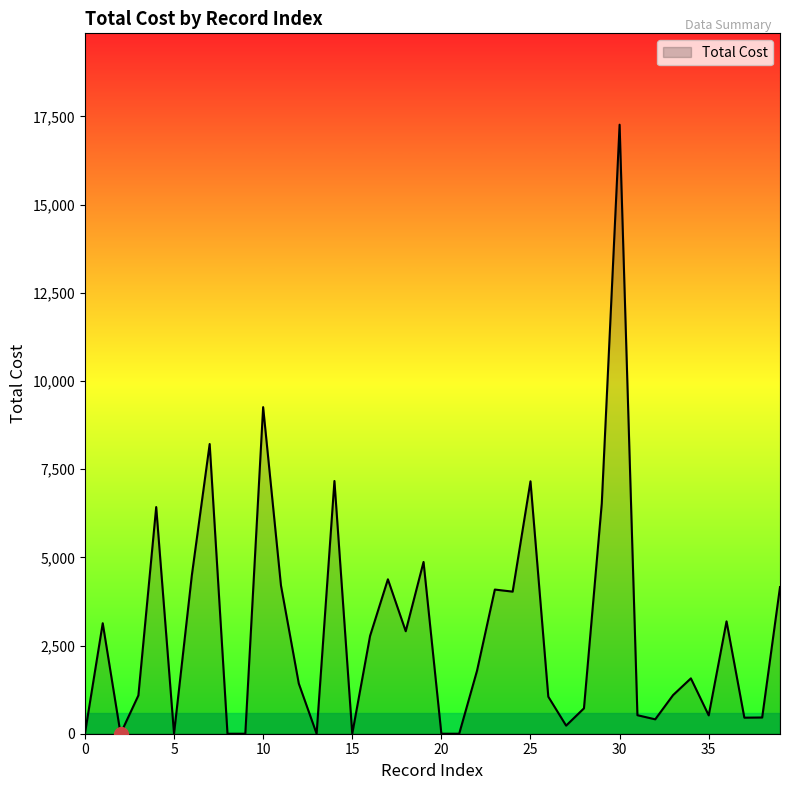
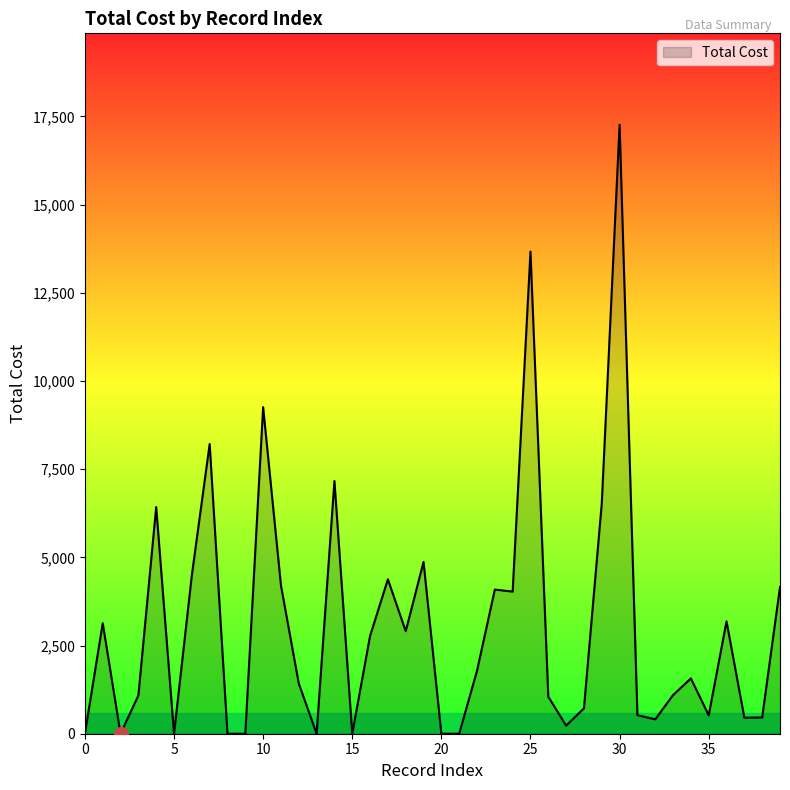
  {
    "Total Cost": {
      "10": "9,300",
-     "25": "7,200",
+     "25": "13,700",
      "30": "17,300"
    }
  }
